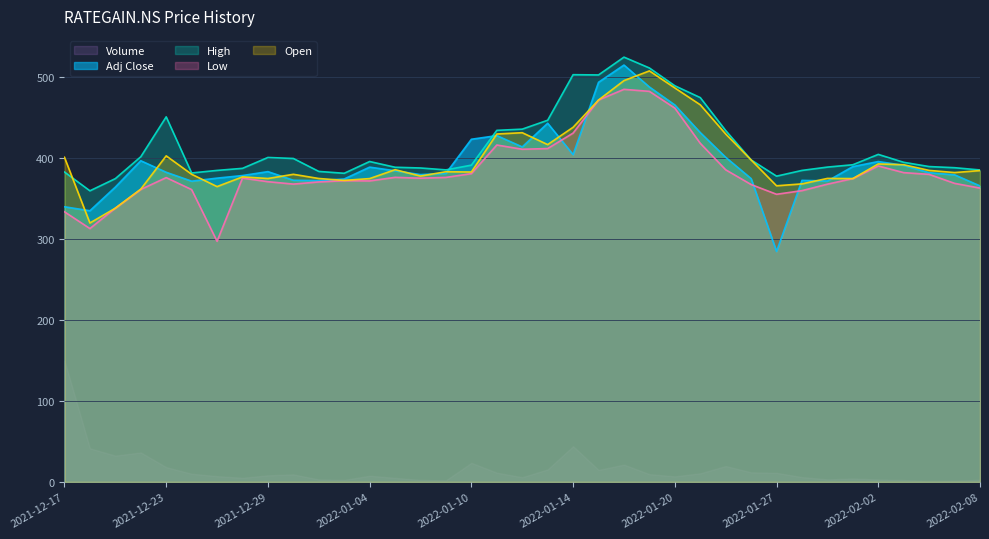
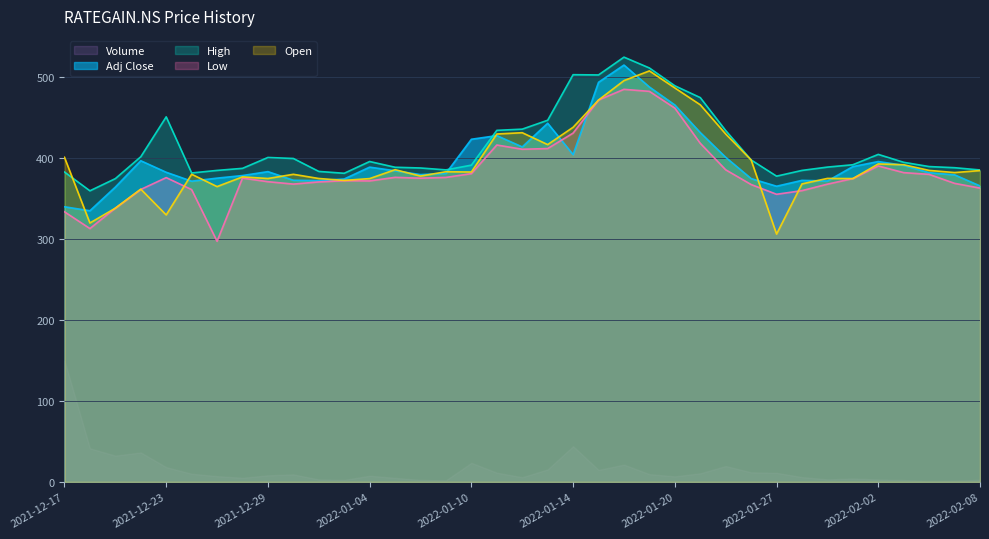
  {
    "Adj Close": {
      "2021-12-17": 340,
      "2021-12-23": 380,
      "2021-12-29": 380,
      "2022-01-04": 390,
      "2022-01-10": 420,
      "2022-01-14": 400,
      "2022-01-20": 470,
-     "2022-01-27": 280
+     "2022-01-27": 370
    },
    "High": {
      "2021-12-17": 380,
      "2021-12-23": 450,
      "2021-12-29": 400,
      "2022-01-04": 400,
      "2022-01-10": 390,
      "2022-01-14": 500,
      "2022-01-27": 380,
      "2022-02-02": 400
    },
    "Open": {
      "2021-12-17": 400,
-     "2021-12-23": 400,
+     "2021-12-23": 330,
      "2021-12-29": 380,
      "2022-01-14": 440,
-     "2022-01-27": 370
+     "2022-01-27": 310
    }
  }
